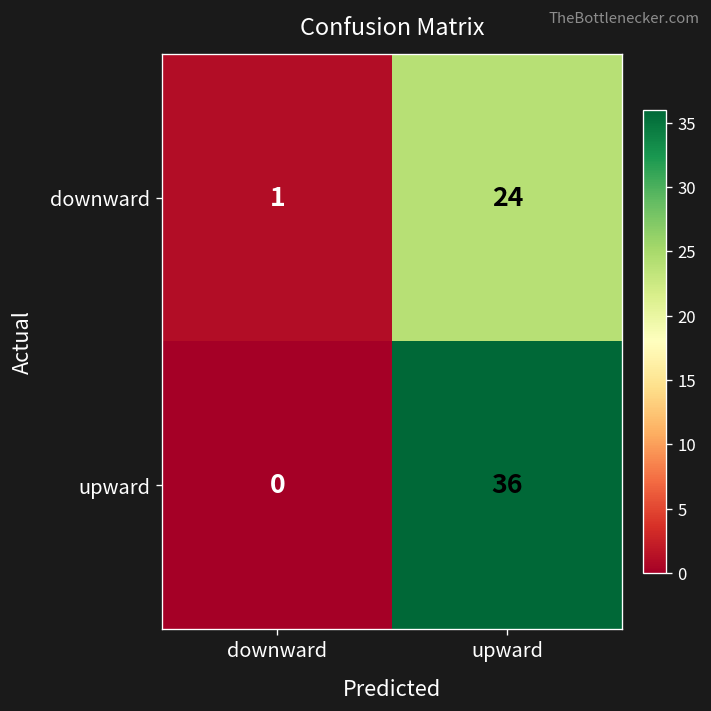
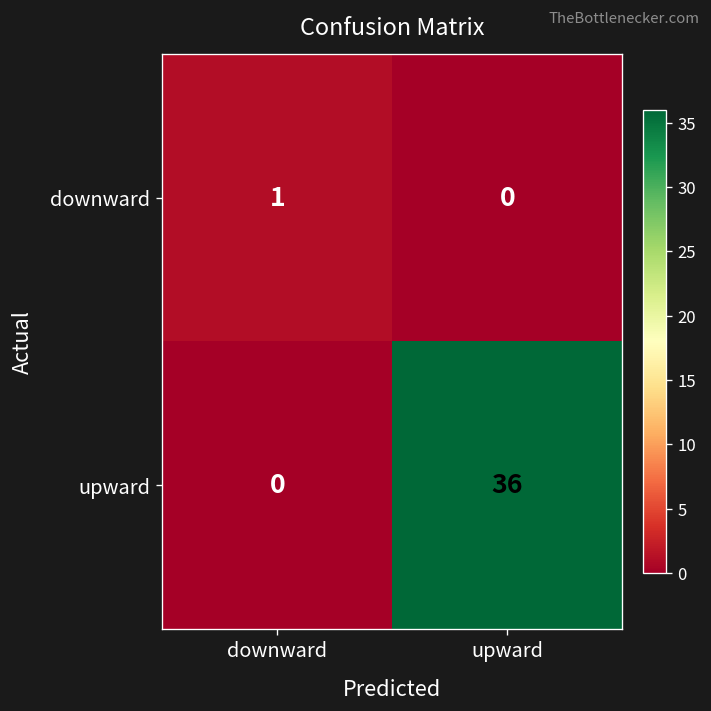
  {
    "downward": {
      "downward": 1,
-     "upward": 24
+     "upward": 0
    },
    "upward": {
      "downward": 0,
      "upward": 36
    }
  }
